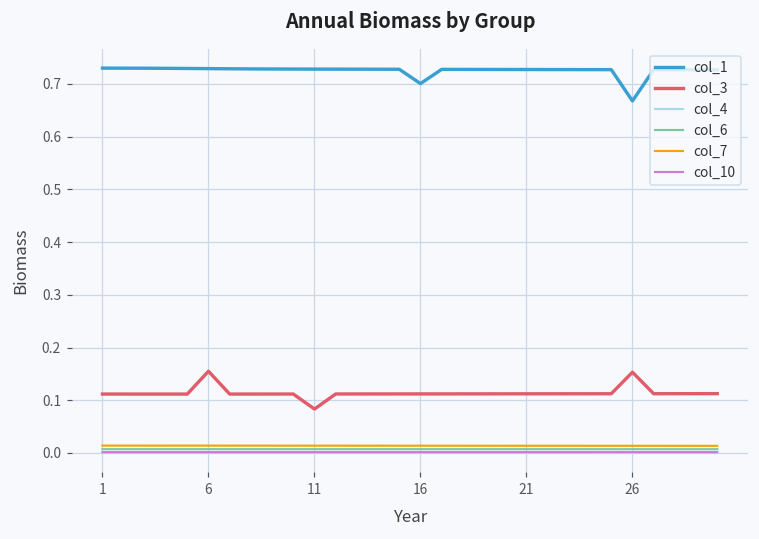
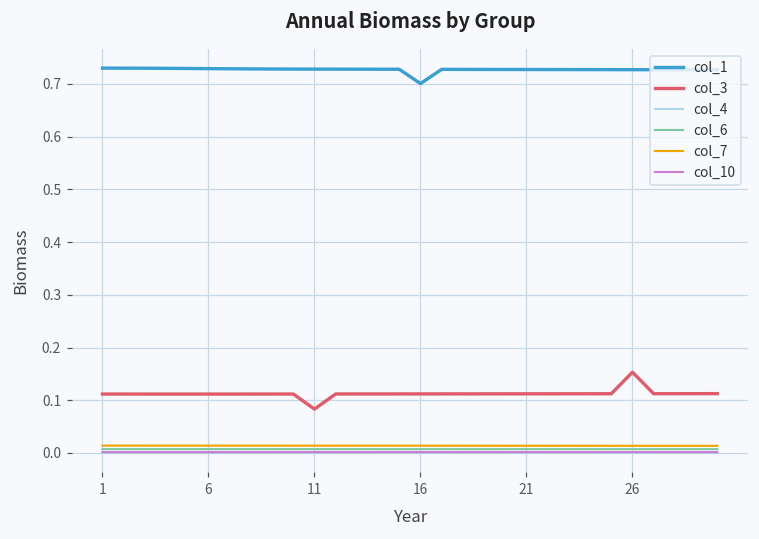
  {
    "col_1": {
      "1": 0.73,
      "6": 0.73,
      "11": 0.73,
      "16": 0.70,
      "21": 0.73,
-     "26": 0.67
+     "26": 0.73
    },
    "col_3": {
      "1": 0.11,
-     "6": 0.16,
+     "6": 0.11,
      "11": 0.08,
      "16": 0.11,
      "21": 0.11,
      "26": 0.15
    },
    "col_6": {
      "1": 0.01,
      "6": 0.01,
      "11": 0.01,
      "16": 0.01,
      "21": 0.01,
      "26": 0.01
    },
    "col_7": {
      "1": 0.01,
      "6": 0.01,
      "11": 0.01,
      "16": 0.01,
      "21": 0.01,
      "26": 0.01
    }
  }
